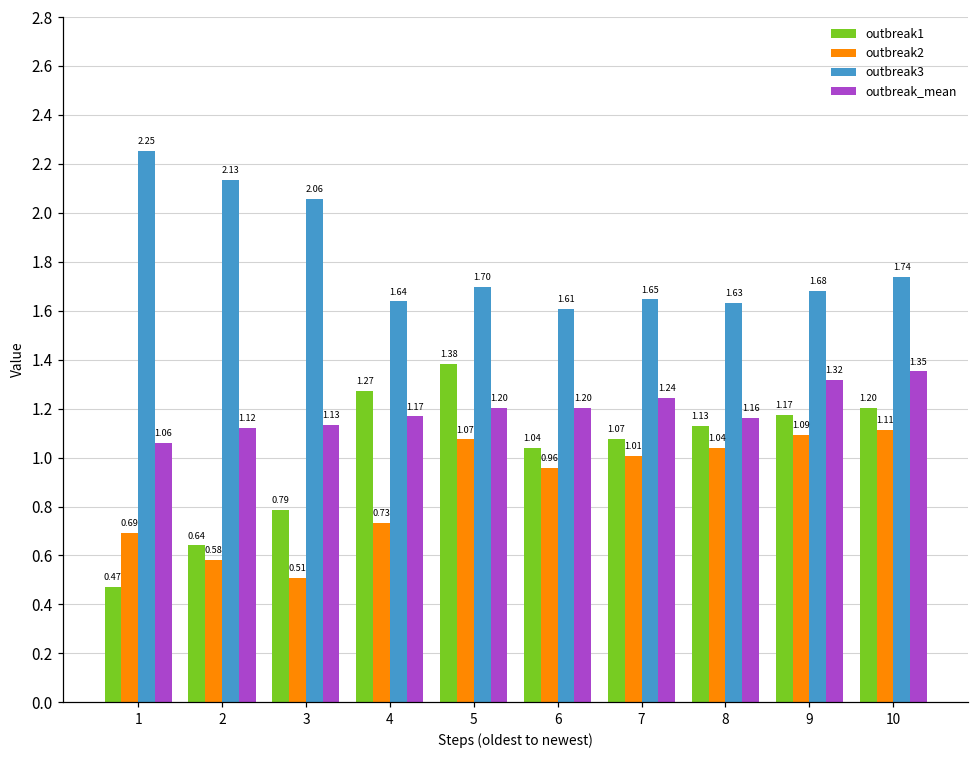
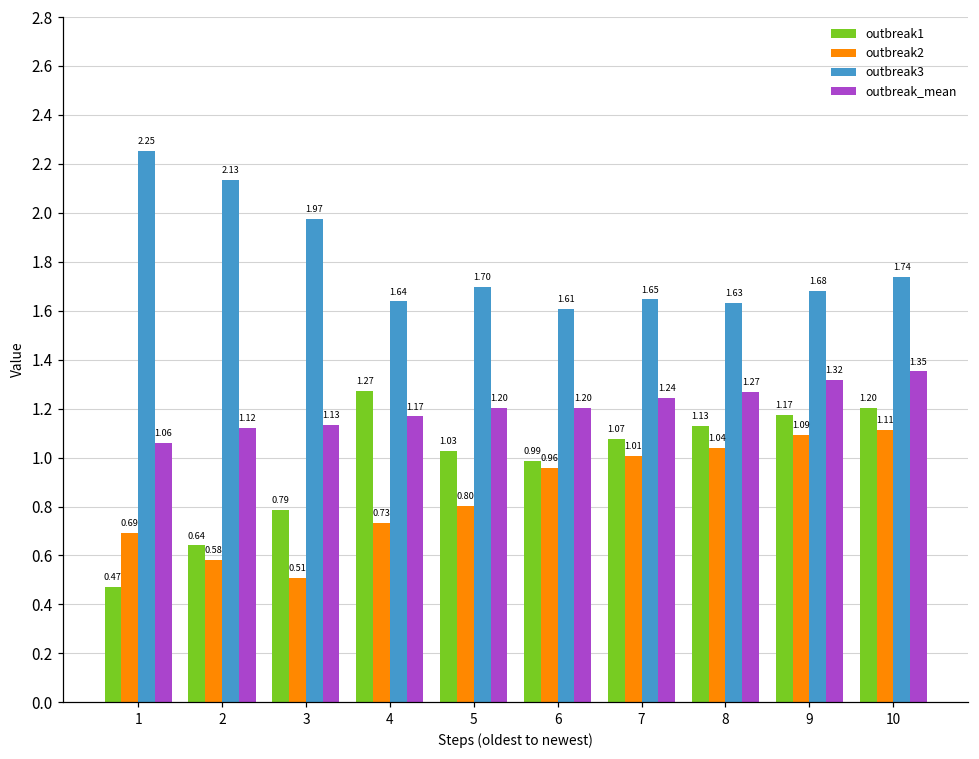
  {
    "outbreak1": {
      "1": 0.47,
      "2": 0.64,
      "3": 0.79,
      "4": 1.27,
-     "5": 1.38,
-     "6": 1.04,
+     "5": 1.03,
+     "6": 0.99,
      "7": 1.07,
      "8": 1.13,
      "9": 1.17,
      "10": 1.20
    },
    "outbreak2": {
      "1": 0.69,
      "2": 0.58,
      "3": 0.51,
      "4": 0.73,
-     "5": 1.07,
+     "5": 0.80,
      "6": 0.96,
      "7": 1.01,
      "8": 1.04,
      "9": 1.09,
      "10": 1.11
    },
    "outbreak3": {
      "1": 2.25,
      "2": 2.13,
-     "3": 2.06,
+     "3": 1.97,
      "4": 1.64,
      "5": 1.70,
      "6": 1.61,
      "7": 1.65,
      "8": 1.63,
      "9": 1.68,
      "10": 1.74
    },
    "outbreak_mean": {
      "1": 1.06,
      "2": 1.12,
      "3": 1.13,
      "4": 1.17,
      "5": 1.20,
      "6": 1.20,
      "7": 1.24,
-     "8": 1.16,
+     "8": 1.27,
      "9": 1.32,
      "10": 1.35
    }
  }
